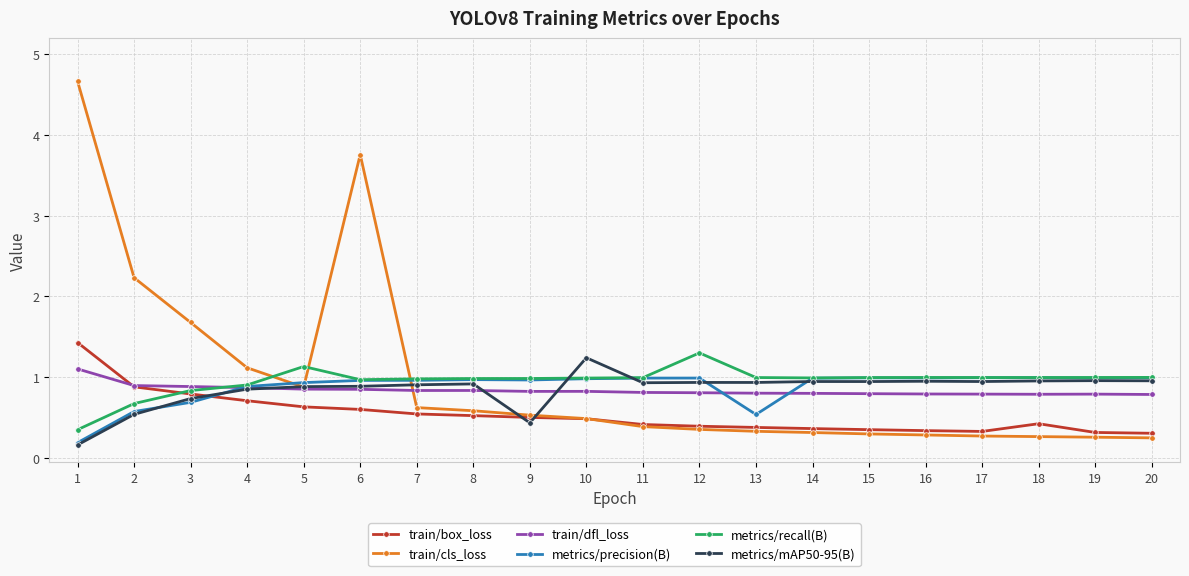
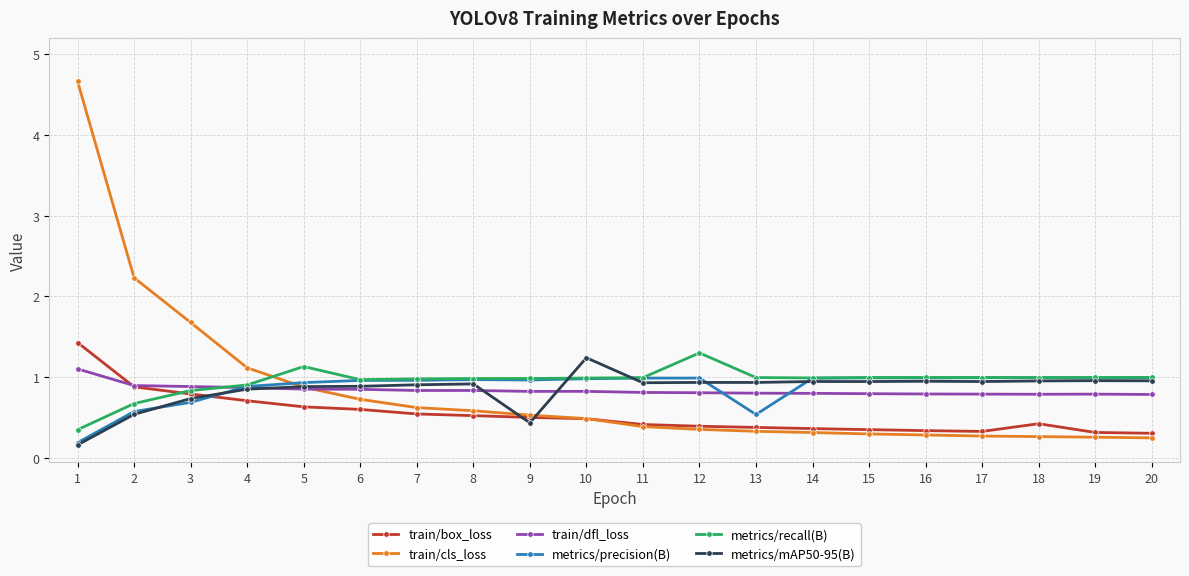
  {
    "train/box_loss": {
      "1": 1.4,
      "3": 0.8,
      "4": 0.7,
      "5": 0.6,
      "6": 0.6,
      "7": 0.5,
      "8": 0.5,
      "12": 0.4,
      "13": 0.4,
      "14": 0.4,
      "15": 0.4,
      "16": 0.3,
      "17": 0.3,
      "18": 0.4,
      "19": 0.3,
      "20": 0.3
    },
    "train/cls_loss": {
      "1": 4.7,
      "2": 2.2,
      "3": 1.7,
      "4": 1.1,
-     "6": 3.8,
+     "6": 0.7,
      "7": 0.6,
      "8": 0.6,
      "12": 0.4,
      "13": 0.3,
      "14": 0.3,
      "15": 0.3,
      "16": 0.3,
      "17": 0.3,
      "18": 0.3,
      "19": 0.3,
      "20": 0.2
    },
    "train/dfl_loss": {
      "1": 1.1,
      "3": 0.9,
      "6": 0.9,
      "7": 0.8,
      "8": 0.8,
      "9": 0.8,
      "10": 0.8,
      "11": 0.8,
      "12": 0.8,
      "13": 0.8,
      "14": 0.8,
      "15": 0.8,
      "16": 0.8,
      "17": 0.8,
      "18": 0.8,
      "19": 0.8,
      "20": 0.8
    },
    "metrics/precision(B)": {
      "2": 0.6,
      "3": 0.7,
      "5": 0.9,
      "12": 1.0,
      "13": 0.5
    },
    "metrics/recall(B)": {
      "1": 0.4,
      "2": 0.7,
      "3": 0.8,
      "5": 1.1,
      "12": 1.3,
      "13": 1.0
    },
    "metrics/mAP50-95(B)": {
      "2": 0.5,
      "3": 0.7,
      "6": 0.9,
      "7": 0.9,
      "8": 0.9,
      "9": 0.4,
      "10": 1.2,
      "11": 0.9,
      "12": 0.9,
      "13": 0.9,
      "14": 0.9,
      "15": 0.9,
      "16": 1.0,
      "17": 0.9,
      "18": 1.0,
      "19": 1.0,
      "20": 1.0
    }
  }
